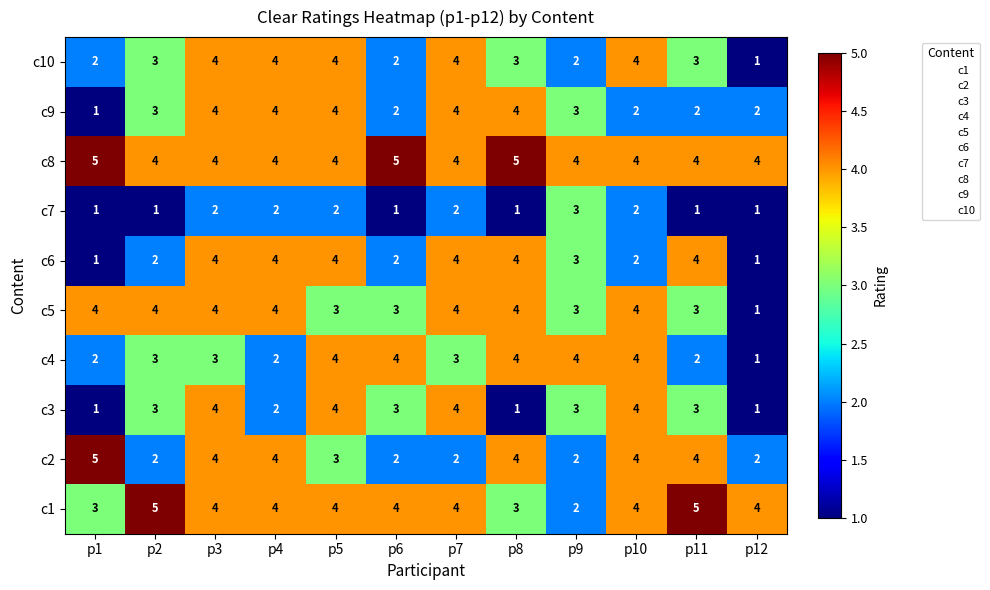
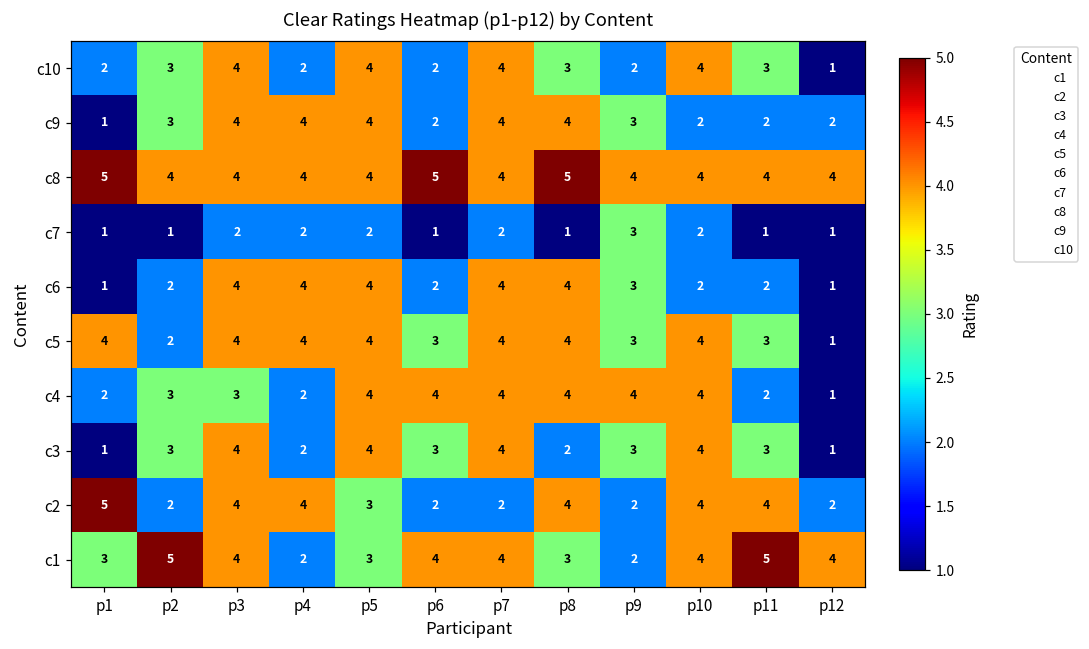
  {
    "c10": {
      "p1": 2,
      "p2": 3,
      "p3": 4,
-     "p4": 4,
+     "p4": 2,
      "p5": 4,
      "p6": 2,
      "p7": 4,
      "p8": 3,
      "p9": 2,
      "p10": 4,
      "p11": 3,
      "p12": 1
    },
    "c9": {
      "p1": 1,
      "p2": 3,
      "p3": 4,
      "p4": 4,
      "p5": 4,
      "p6": 2,
      "p7": 4,
      "p8": 4,
      "p9": 3,
      "p10": 2,
      "p11": 2,
      "p12": 2
    },
    "c8": {
      "p1": 5,
      "p2": 4,
      "p3": 4,
      "p4": 4,
      "p5": 4,
      "p6": 5,
      "p7": 4,
      "p8": 5,
      "p9": 4,
      "p10": 4,
      "p11": 4,
      "p12": 4
    },
    "c7": {
      "p1": 1,
      "p2": 1,
      "p3": 2,
      "p4": 2,
      "p5": 2,
      "p6": 1,
      "p7": 2,
      "p8": 1,
      "p9": 3,
      "p10": 2,
      "p11": 1,
      "p12": 1
    },
    "c6": {
      "p1": 1,
      "p2": 2,
      "p3": 4,
      "p4": 4,
      "p5": 4,
      "p6": 2,
      "p7": 4,
      "p8": 4,
      "p9": 3,
      "p10": 2,
-     "p11": 4,
+     "p11": 2,
      "p12": 1
    },
    "c5": {
      "p1": 4,
-     "p2": 4,
+     "p2": 2,
      "p3": 4,
      "p4": 4,
-     "p5": 3,
+     "p5": 4,
      "p6": 3,
      "p7": 4,
      "p8": 4,
      "p9": 3,
      "p10": 4,
      "p11": 3,
      "p12": 1
    },
    "c4": {
      "p1": 2,
      "p2": 3,
      "p3": 3,
      "p4": 2,
      "p5": 4,
      "p6": 4,
-     "p7": 3,
+     "p7": 4,
      "p8": 4,
      "p9": 4,
      "p10": 4,
      "p11": 2,
      "p12": 1
    },
    "c3": {
      "p1": 1,
      "p2": 3,
      "p3": 4,
      "p4": 2,
      "p5": 4,
      "p6": 3,
      "p7": 4,
-     "p8": 1,
+     "p8": 2,
      "p9": 3,
      "p10": 4,
      "p11": 3,
      "p12": 1
    },
    "c2": {
      "p1": 5,
      "p2": 2,
      "p3": 4,
      "p4": 4,
      "p5": 3,
      "p6": 2,
      "p7": 2,
      "p8": 4,
      "p9": 2,
      "p10": 4,
      "p11": 4,
      "p12": 2
    },
    "c1": {
      "p1": 3,
      "p2": 5,
      "p3": 4,
-     "p4": 4,
-     "p5": 4,
+     "p4": 2,
+     "p5": 3,
      "p6": 4,
      "p7": 4,
      "p8": 3,
      "p9": 2,
      "p10": 4,
      "p11": 5,
      "p12": 4
    }
  }
